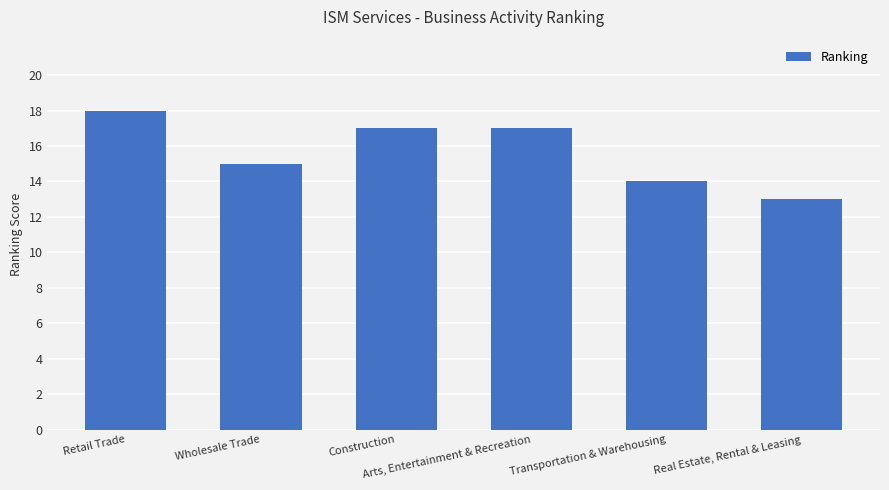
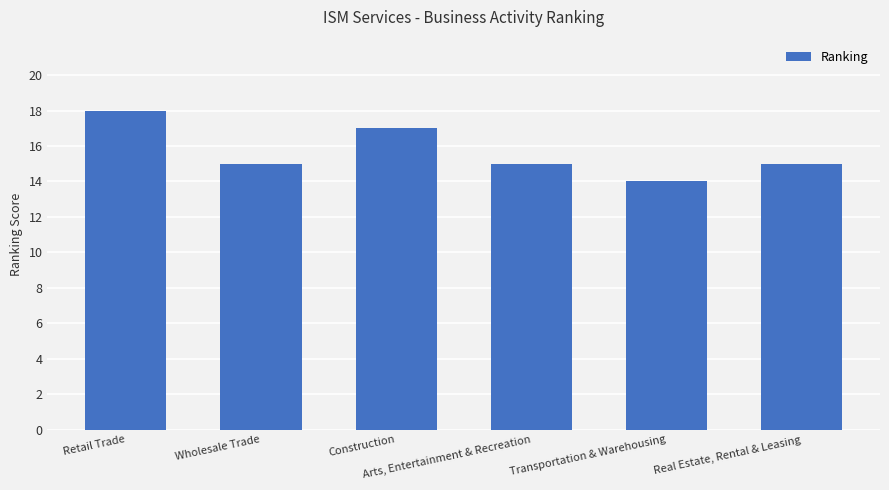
  {
    "Retail Trade": 18,
    "Wholesale Trade": 15,
    "Construction": 17,
-   "Arts, Entertainment & Recreation": 17,
+   "Arts, Entertainment & Recreation": 15,
    "Transportation & Warehousing": 14,
-   "Real Estate, Rental & Leasing": 13
+   "Real Estate, Rental & Leasing": 15
  }
